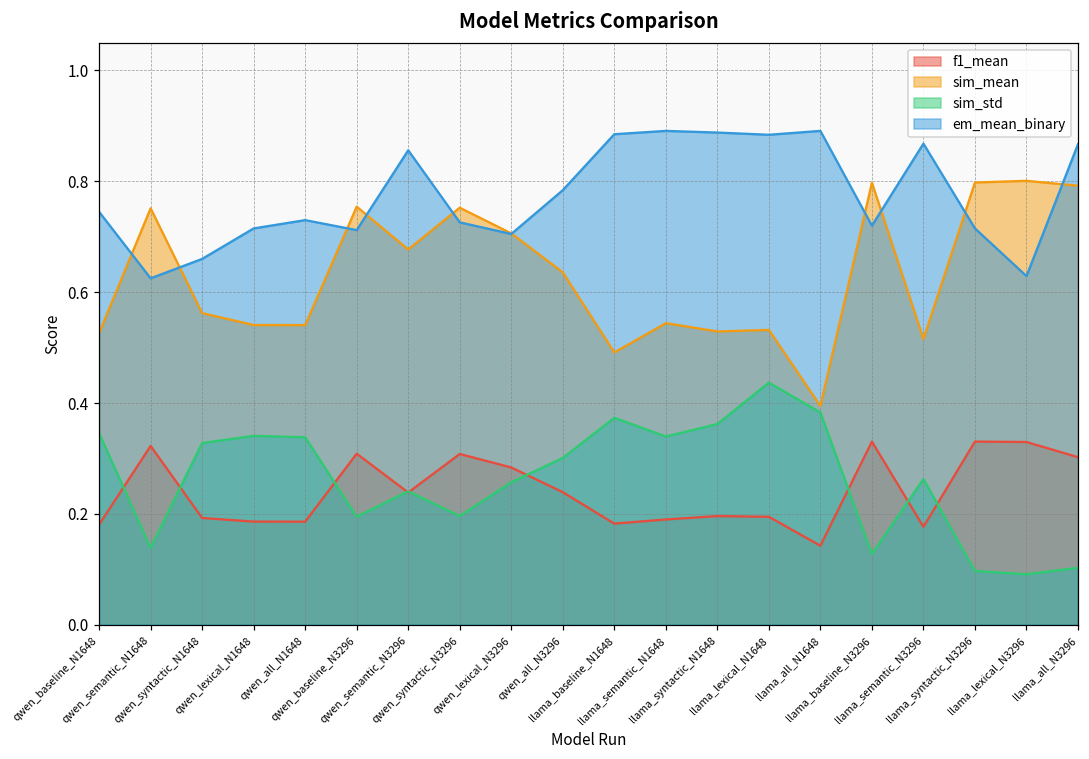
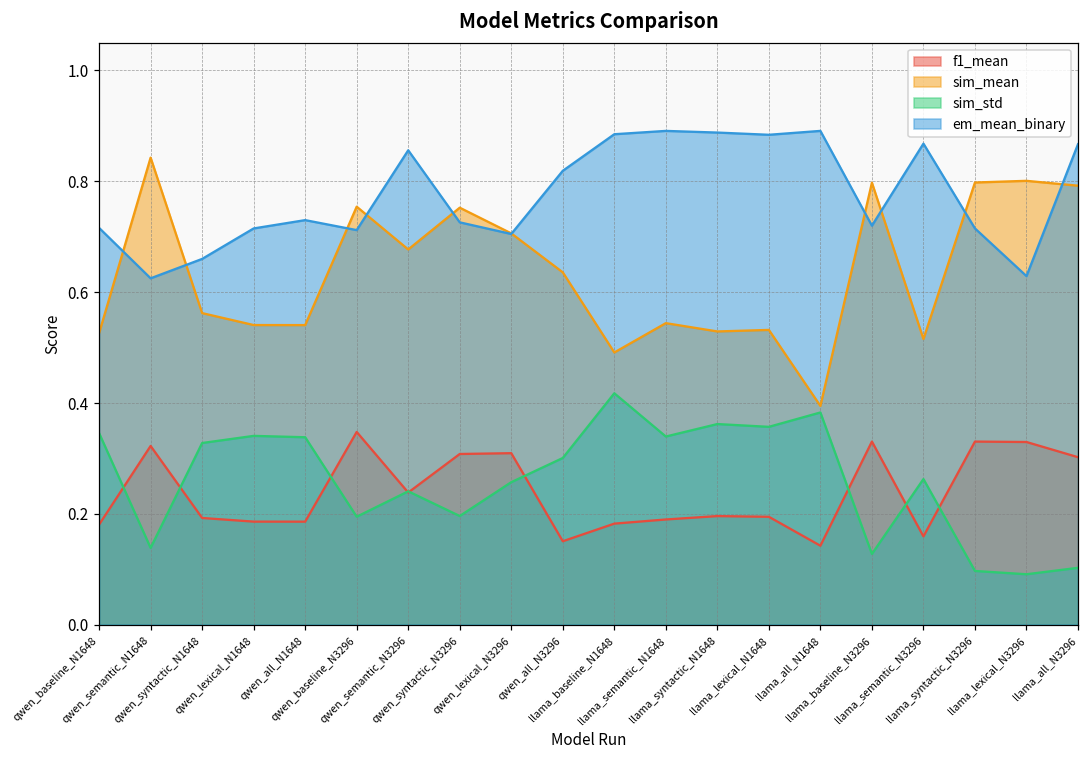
  {
    "f1_mean": {
      "qwen_baseline_N1648": 0.18,
      "qwen_semantic_N1648": 0.32,
      "qwen_syntactic_N1648": 0.19,
      "qwen_lexical_N1648": 0.19,
      "qwen_all_N1648": 0.19,
-     "qwen_baseline_N3296": 0.31,
+     "qwen_baseline_N3296": 0.35,
      "qwen_syntactic_N3296": 0.31,
-     "qwen_lexical_N3296": 0.28,
-     "qwen_all_N3296": 0.24,
+     "qwen_lexical_N3296": 0.31,
+     "qwen_all_N3296": 0.15,
      "llama_baseline_N1648": 0.18,
      "llama_semantic_N1648": 0.19,
      "llama_syntactic_N1648": 0.20,
      "llama_lexical_N1648": 0.19,
      "llama_all_N1648": 0.14,
      "llama_baseline_N3296": 0.33,
-     "llama_semantic_N3296": 0.18,
+     "llama_semantic_N3296": 0.16,
      "llama_syntactic_N3296": 0.33,
      "llama_lexical_N3296": 0.33,
      "llama_all_N3296": 0.30
    },
    "sim_mean": {
      "qwen_baseline_N1648": 0.53,
-     "qwen_semantic_N1648": 0.75,
+     "qwen_semantic_N1648": 0.84,
      "qwen_syntactic_N1648": 0.56,
      "qwen_lexical_N1648": 0.54,
      "qwen_all_N1648": 0.54,
      "qwen_baseline_N3296": 0.75,
      "qwen_semantic_N3296": 0.68,
      "qwen_syntactic_N3296": 0.75,
      "qwen_all_N3296": 0.64,
      "llama_baseline_N1648": 0.49,
      "llama_semantic_N1648": 0.54,
      "llama_syntactic_N1648": 0.53,
      "llama_lexical_N1648": 0.53,
      "llama_all_N1648": 0.39,
      "llama_baseline_N3296": 0.80,
      "llama_semantic_N3296": 0.52,
      "llama_syntactic_N3296": 0.80,
      "llama_lexical_N3296": 0.80,
      "llama_all_N3296": 0.79
    },
    "sim_std": {
      "qwen_baseline_N1648": 0.35,
      "qwen_semantic_N1648": 0.14,
      "qwen_syntactic_N1648": 0.33,
      "qwen_lexical_N1648": 0.34,
      "qwen_all_N1648": 0.34,
      "qwen_baseline_N3296": 0.19,
      "qwen_syntactic_N3296": 0.20,
      "qwen_lexical_N3296": 0.26,
      "qwen_all_N3296": 0.30,
-     "llama_baseline_N1648": 0.37,
+     "llama_baseline_N1648": 0.42,
      "llama_semantic_N1648": 0.34,
      "llama_syntactic_N1648": 0.36,
-     "llama_lexical_N1648": 0.44,
+     "llama_lexical_N1648": 0.36,
      "llama_all_N1648": 0.38,
      "llama_baseline_N3296": 0.13,
      "llama_semantic_N3296": 0.26,
      "llama_syntactic_N3296": 0.10,
      "llama_lexical_N3296": 0.09,
      "llama_all_N3296": 0.10
    },
    "em_mean_binary": {
-     "qwen_baseline_N1648": 0.75,
+     "qwen_baseline_N1648": 0.72,
      "qwen_semantic_N1648": 0.63,
      "qwen_syntactic_N1648": 0.66,
      "qwen_lexical_N1648": 0.72,
      "qwen_all_N1648": 0.73,
      "qwen_baseline_N3296": 0.71,
      "qwen_semantic_N3296": 0.86,
      "qwen_syntactic_N3296": 0.73,
-     "qwen_all_N3296": 0.78,
+     "qwen_all_N3296": 0.82,
      "llama_baseline_N1648": 0.89,
      "llama_semantic_N1648": 0.89,
      "llama_syntactic_N1648": 0.89,
      "llama_lexical_N1648": 0.88,
      "llama_all_N1648": 0.89,
      "llama_baseline_N3296": 0.72,
      "llama_semantic_N3296": 0.87,
      "llama_syntactic_N3296": 0.72,
      "llama_lexical_N3296": 0.63,
      "llama_all_N3296": 0.87
    }
  }
